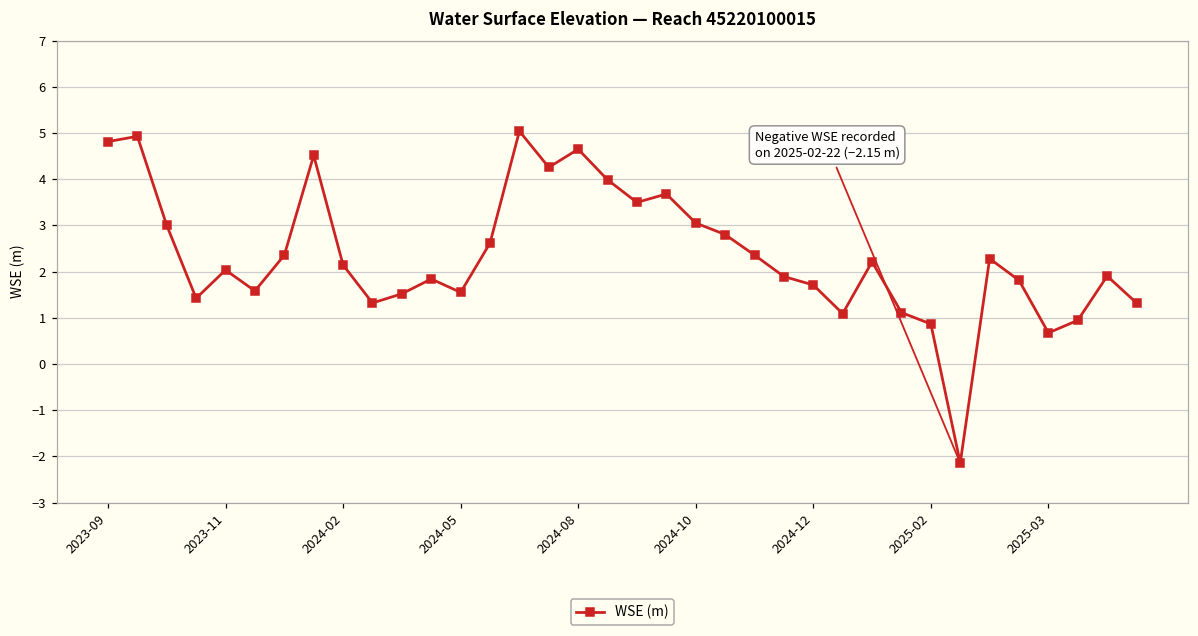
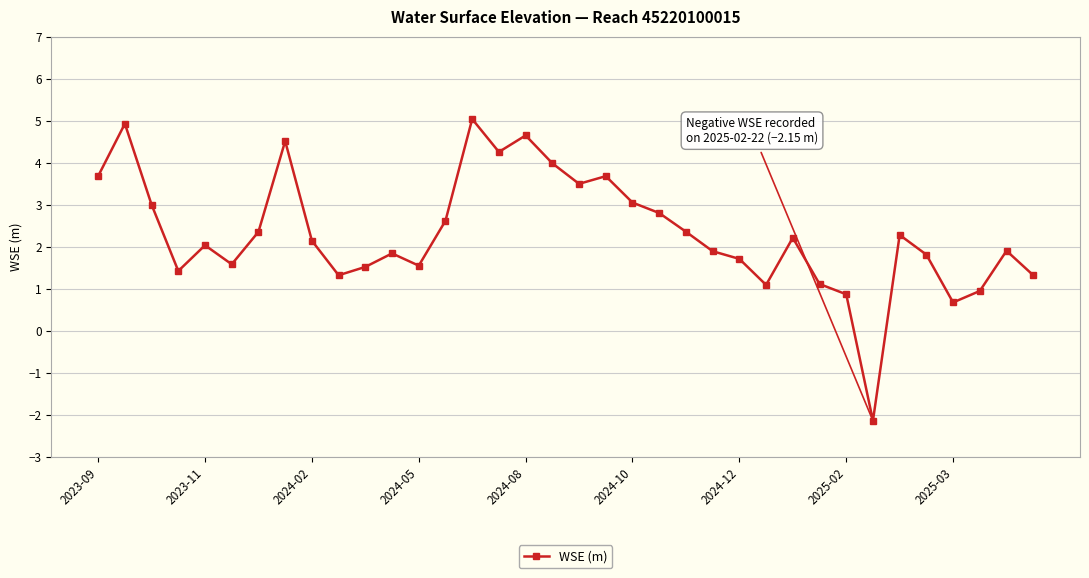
  {
-   "2023-09": 4.8,
+   "2023-09": 3.7,
    "2023-11": 2.0,
    "2024-02": 2.1,
    "2024-05": 1.5,
    "2024-08": 4.6,
    "2024-10": 3.0,
    "2025-03": 0.7
  }
